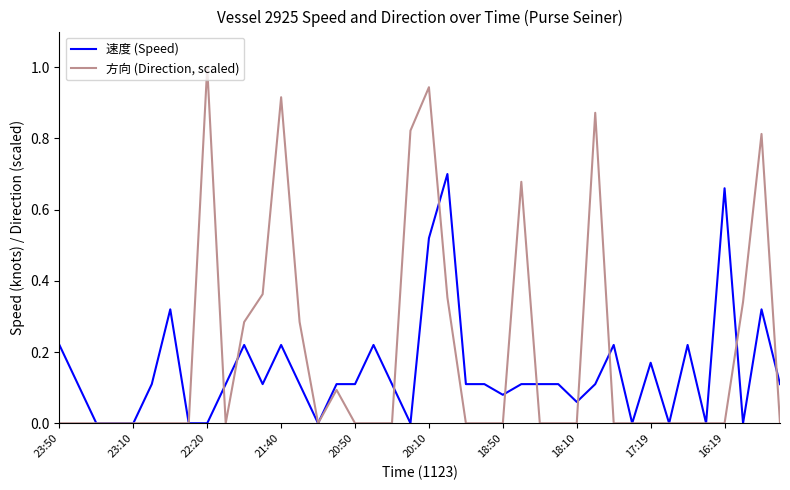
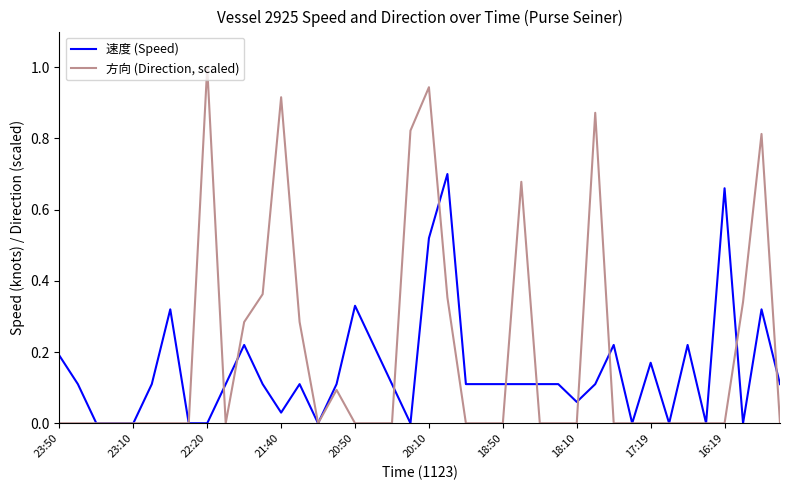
  {
    "速度 (Speed)": {
-     "23:50": 0.22,
+     "23:50": 0.19,
      "22:20": 0.00,
-     "21:40": 0.22,
-     "20:50": 0.11,
+     "21:40": 0.03,
+     "20:50": 0.33,
      "20:10": 0.52,
-     "18:50": 0.08,
+     "18:50": 0.11,
      "18:10": 0.06,
      "17:19": 0.17,
      "16:19": 0.66
    },
    "方向 (Direction, scaled)": {
      "23:50": 0.00,
      "21:40": 0.92,
      "20:50": 0.00,
      "20:10": 0.94,
      "18:50": 0.00,
      "18:10": 0.00,
      "17:19": 0.00,
      "16:19": 0.00
    }
  }
